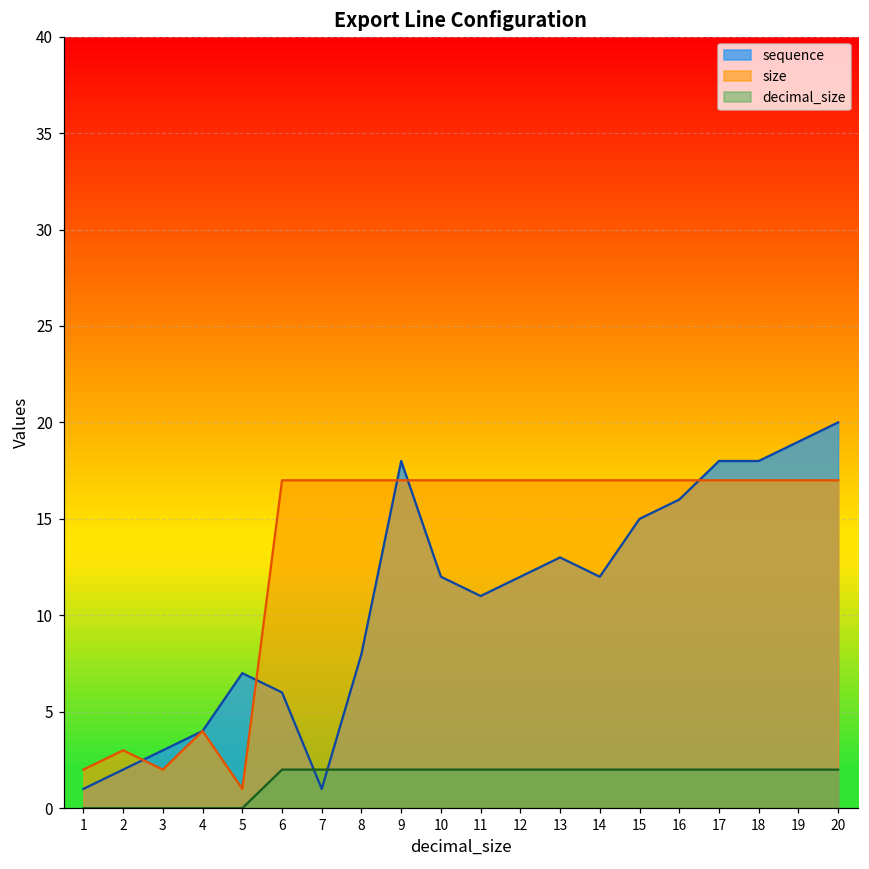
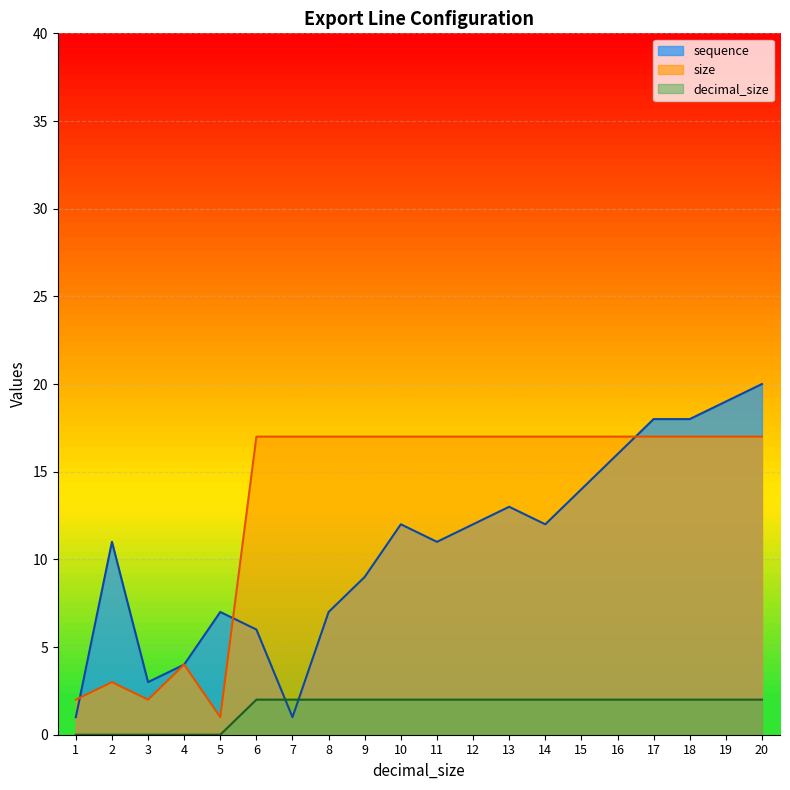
  {
    "sequence": {
      "1": 1,
-     "2": 2,
+     "2": 11,
      "3": 3,
      "5": 7,
      "6": 6,
      "7": 1,
-     "8": 8,
-     "9": 18,
+     "8": 7,
+     "9": 9,
      "10": 12,
      "11": 11,
      "12": 12,
      "13": 13,
      "14": 12,
-     "15": 15,
+     "15": 14,
      "16": 16,
      "17": 18,
      "18": 18,
      "19": 19,
      "20": 20
    },
    "size": {
      "1": 2,
      "2": 3,
      "3": 2,
      "5": 1,
      "6": 17,
      "7": 17,
      "8": 17,
      "9": 17,
      "10": 17,
      "11": 17,
      "12": 17,
      "13": 17,
      "14": 17,
      "15": 17,
      "16": 17,
      "17": 17,
      "18": 17,
      "19": 17,
      "20": 17
    },
    "decimal_size": {
      "1": 0,
      "2": 0,
      "3": 0,
      "4": 0,
      "5": 0,
      "6": 2,
      "7": 2,
      "8": 2,
      "9": 2,
      "10": 2,
      "11": 2,
      "12": 2,
      "13": 2,
      "14": 2,
      "15": 2,
      "16": 2,
      "17": 2,
      "18": 2,
      "19": 2,
      "20": 2
    }
  }
